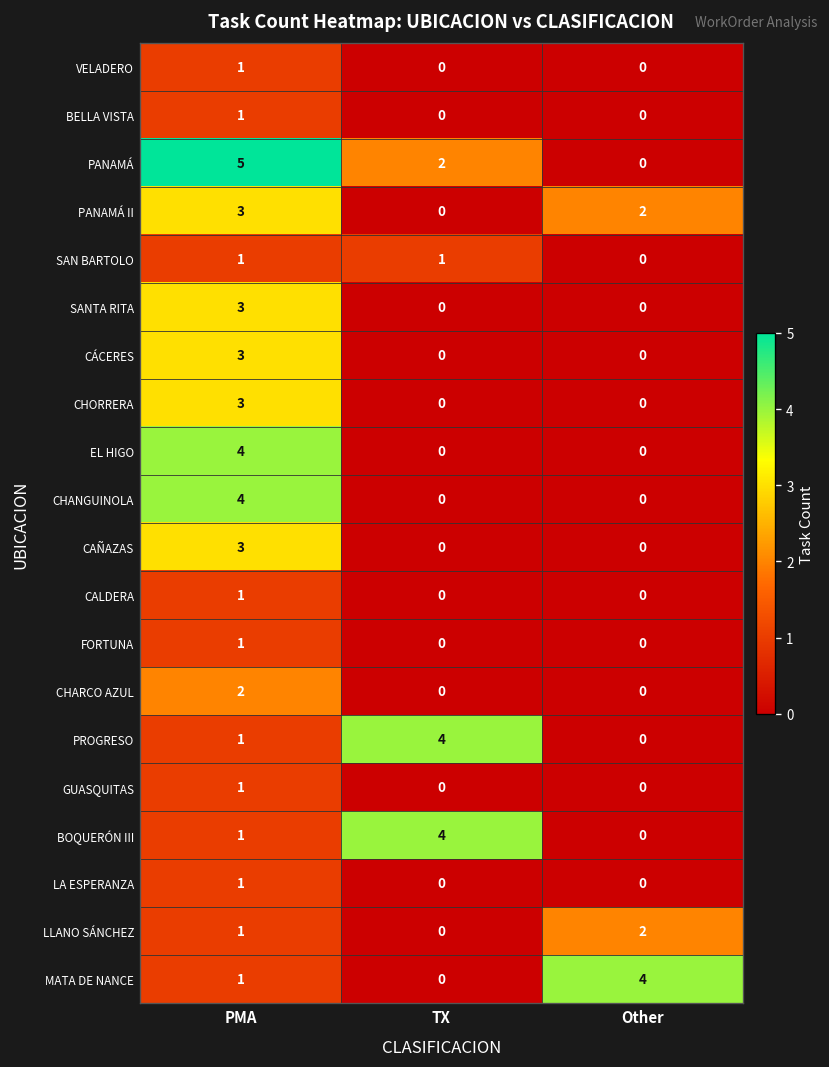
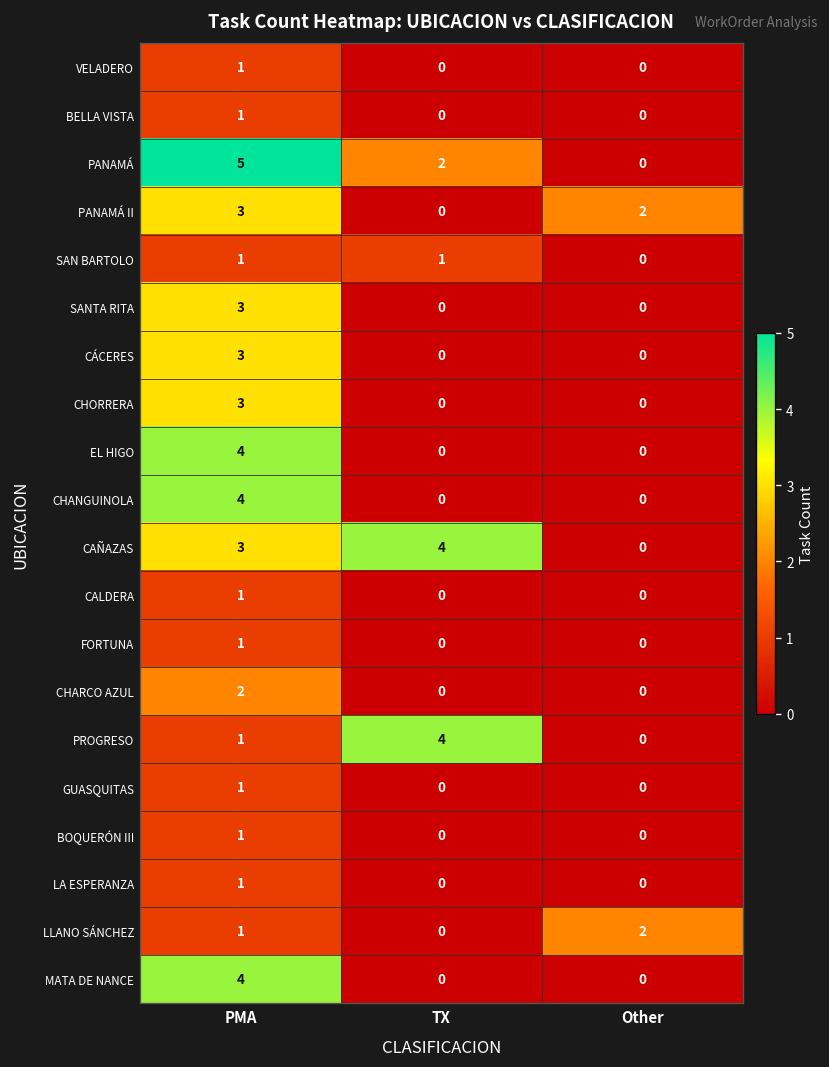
  {
    "VELADERO": {
      "PMA": 1,
      "TX": 0,
      "Other": 0
    },
    "BELLA VISTA": {
      "PMA": 1,
      "TX": 0,
      "Other": 0
    },
    "PANAMÁ": {
      "PMA": 5,
      "TX": 2,
      "Other": 0
    },
    "PANAMÁ II": {
      "PMA": 3,
      "TX": 0,
      "Other": 2
    },
    "SAN BARTOLO": {
      "PMA": 1,
      "TX": 1,
      "Other": 0
    },
    "SANTA RITA": {
      "PMA": 3,
      "TX": 0,
      "Other": 0
    },
    "CÁCERES": {
      "PMA": 3,
      "TX": 0,
      "Other": 0
    },
    "CHORRERA": {
      "PMA": 3,
      "TX": 0,
      "Other": 0
    },
    "EL HIGO": {
      "PMA": 4,
      "TX": 0,
      "Other": 0
    },
    "CHANGUINOLA": {
      "PMA": 4,
      "TX": 0,
      "Other": 0
    },
    "CAÑAZAS": {
      "PMA": 3,
-     "TX": 0,
+     "TX": 4,
      "Other": 0
    },
    "CALDERA": {
      "PMA": 1,
      "TX": 0,
      "Other": 0
    },
    "FORTUNA": {
      "PMA": 1,
      "TX": 0,
      "Other": 0
    },
    "CHARCO AZUL": {
      "PMA": 2,
      "TX": 0,
      "Other": 0
    },
    "PROGRESO": {
      "PMA": 1,
      "TX": 4,
      "Other": 0
    },
    "GUASQUITAS": {
      "PMA": 1,
      "TX": 0,
      "Other": 0
    },
    "BOQUERÓN III": {
      "PMA": 1,
-     "TX": 4,
+     "TX": 0,
      "Other": 0
    },
    "LA ESPERANZA": {
      "PMA": 1,
      "TX": 0,
      "Other": 0
    },
    "LLANO SÁNCHEZ": {
      "PMA": 1,
      "TX": 0,
      "Other": 2
    },
    "MATA DE NANCE": {
-     "PMA": 1,
+     "PMA": 4,
      "TX": 0,
-     "Other": 4
+     "Other": 0
    }
  }
